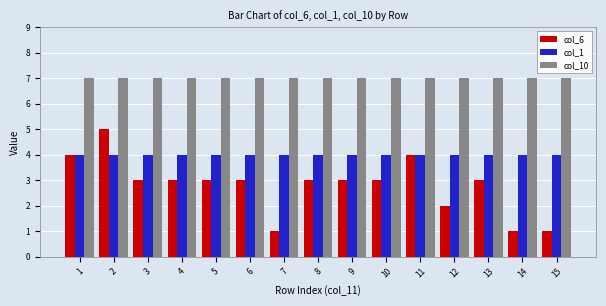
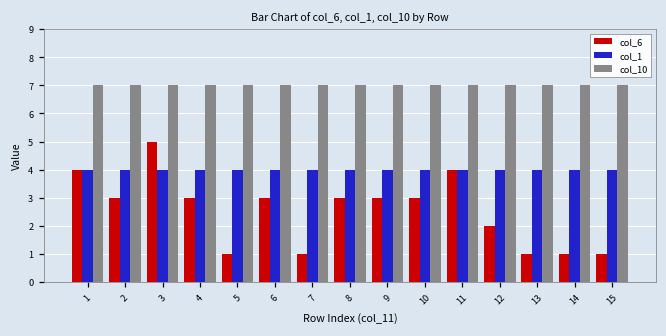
  {
    "col_6": {
      "1": 4,
-     "2": 5,
-     "3": 3,
+     "2": 3,
+     "3": 5,
      "4": 3,
-     "5": 3,
+     "5": 1,
      "6": 3,
      "7": 1,
      "8": 3,
      "9": 3,
      "10": 3,
      "11": 4,
      "12": 2,
-     "13": 3,
+     "13": 1,
      "14": 1,
      "15": 1
    },
    "col_1": {
      "1": 4,
      "2": 4,
      "3": 4,
      "4": 4,
      "5": 4,
      "6": 4,
      "7": 4,
      "8": 4,
      "9": 4,
      "10": 4,
      "11": 4,
      "12": 4,
      "13": 4,
      "14": 4,
      "15": 4
    },
    "col_10": {
      "1": 7,
      "2": 7,
      "3": 7,
      "4": 7,
      "5": 7,
      "6": 7,
      "7": 7,
      "8": 7,
      "9": 7,
      "10": 7,
      "11": 7,
      "12": 7,
      "13": 7,
      "14": 7,
      "15": 7
    }
  }
